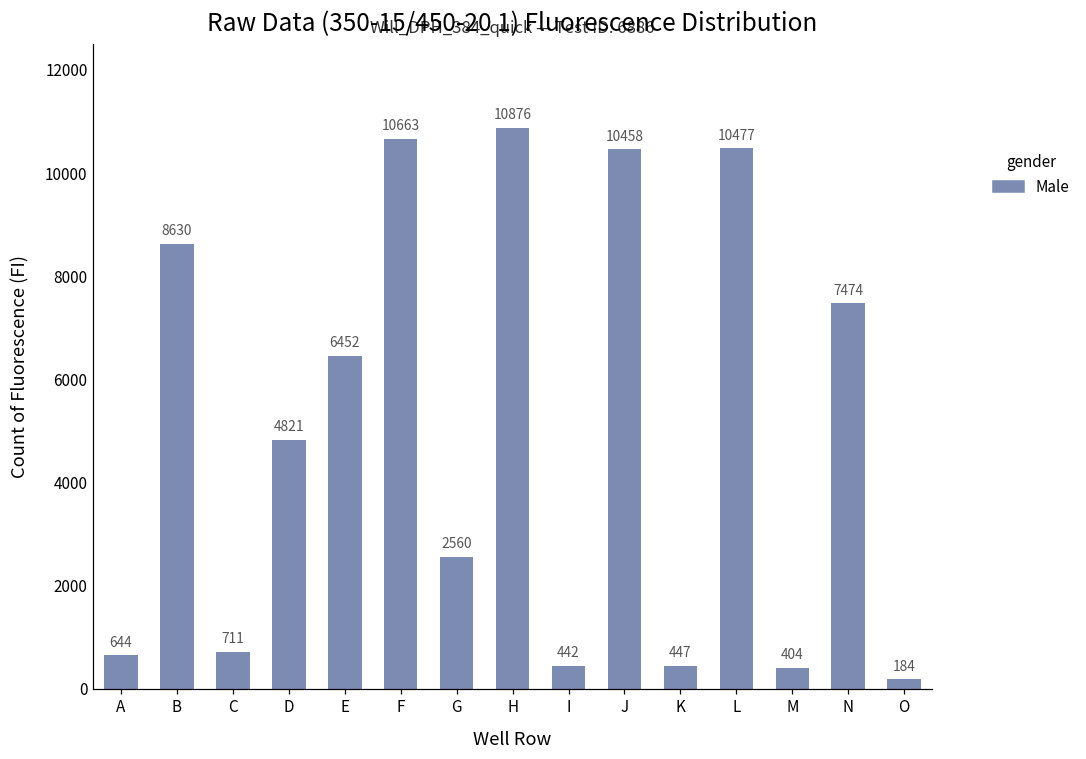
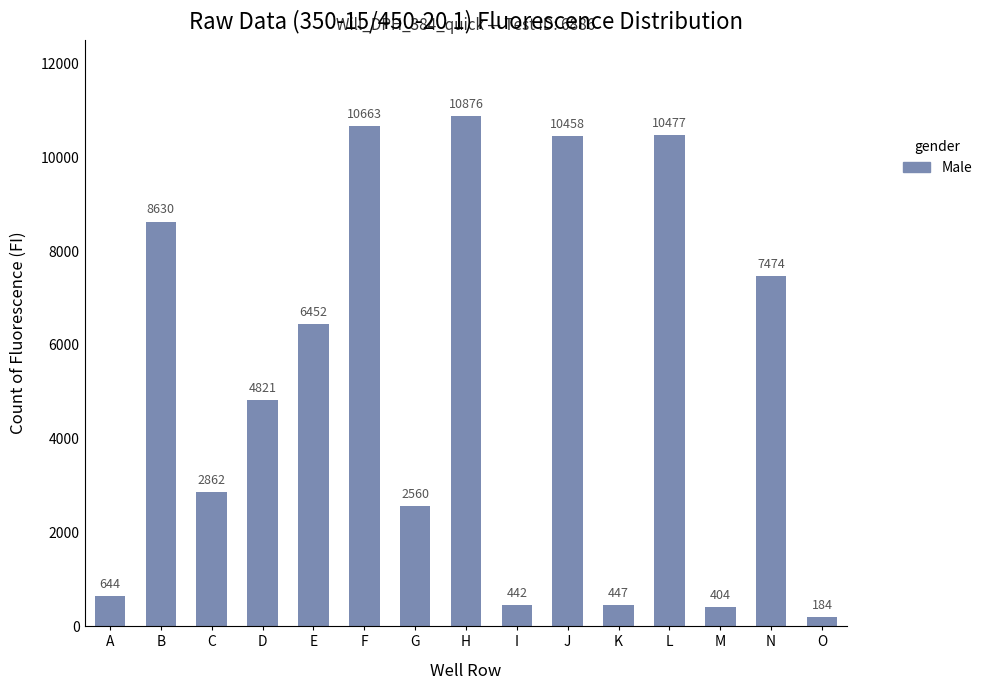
  {
    "A": 644,
    "B": 8630,
-   "C": 711,
+   "C": 2862,
    "D": 4821,
    "E": 6452,
    "F": 10663,
    "G": 2560,
    "H": 10876,
    "I": 442,
    "J": 10458,
    "K": 447,
    "L": 10477,
    "M": 404,
    "N": 7474,
    "O": 184
  }
